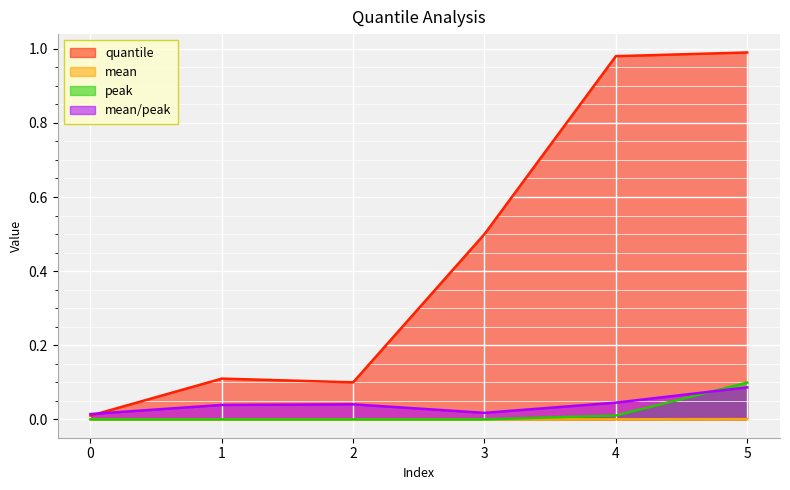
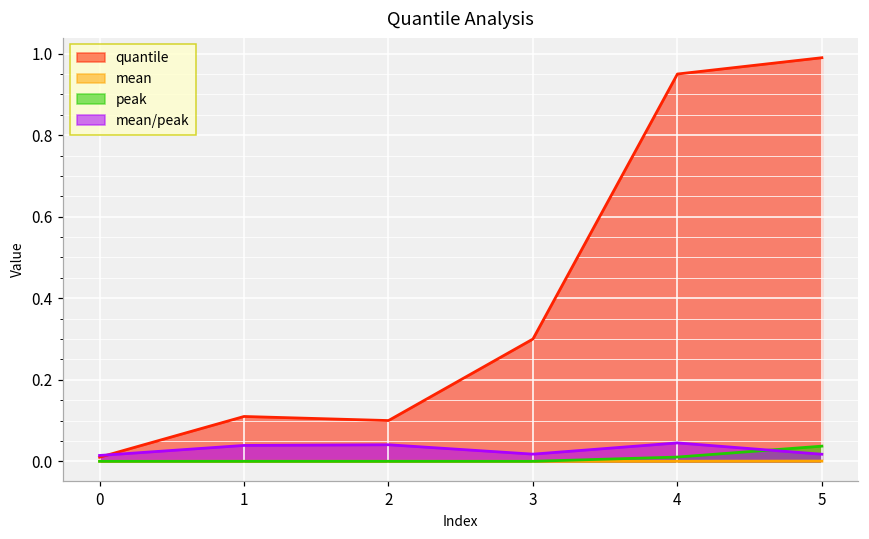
  {
    "quantile": {
      "1": 0.11,
      "2": 0.10,
-     "3": 0.5,
-     "4": 0.98,
+     "3": 0.3,
+     "4": 0.95,
      "5": 0.99
    },
    "mean": {
      "4": 0.00,
      "5": 0.00
    },
    "peak": {
      "4": 0.01,
-     "5": 0.10
+     "5": 0.04
    },
    "mean/peak": {
      "1": 0.04,
      "2": 0.04,
      "3": 0.02,
      "4": 0.05,
-     "5": 0.09
+     "5": 0.02
    }
  }
